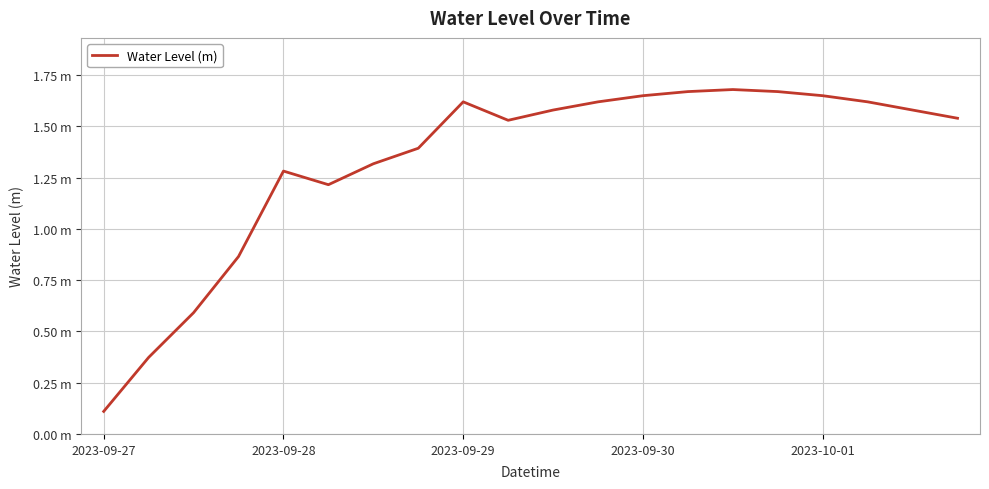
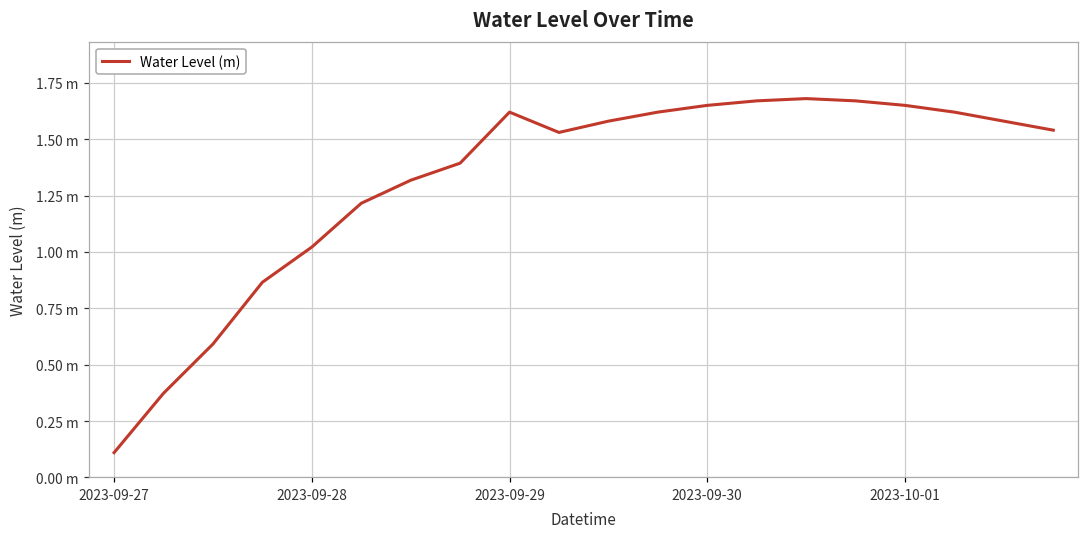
  {
    "2023-09-27": "0.11 m",
-   "2023-09-28": "1.28 m",
+   "2023-09-28": "1.02 m",
    "2023-09-29": "1.62 m",
    "2023-09-30": "1.65 m",
    "2023-10-01": "1.65 m"
  }
